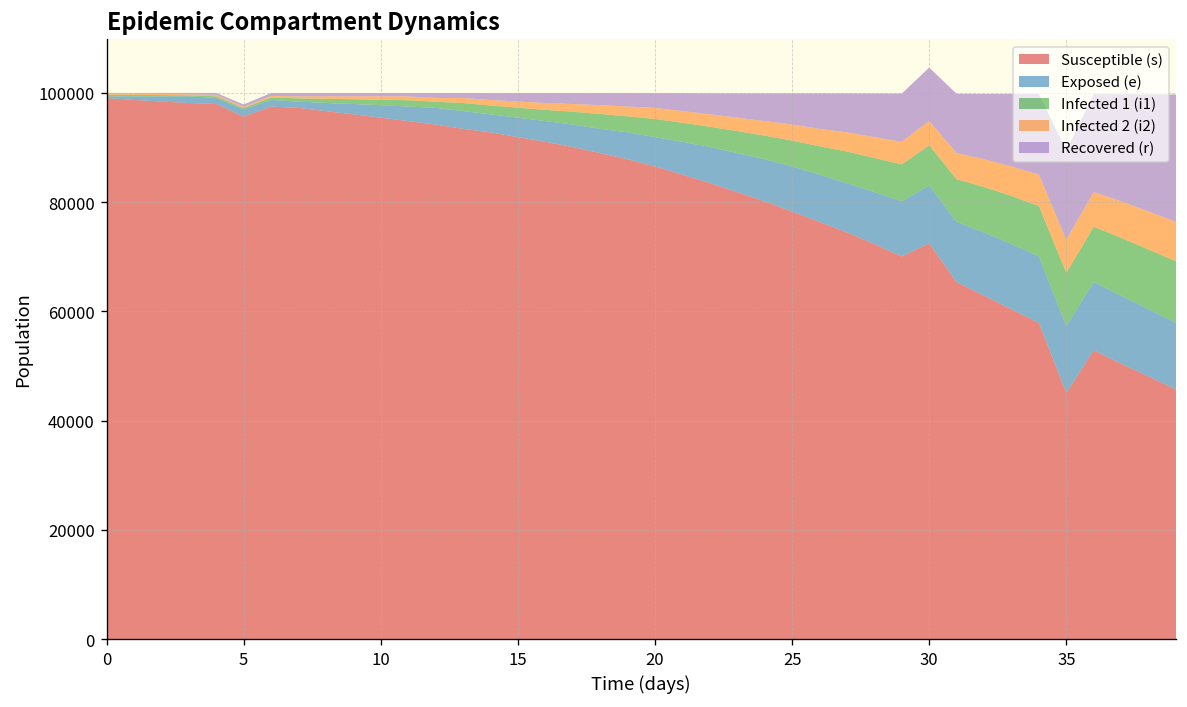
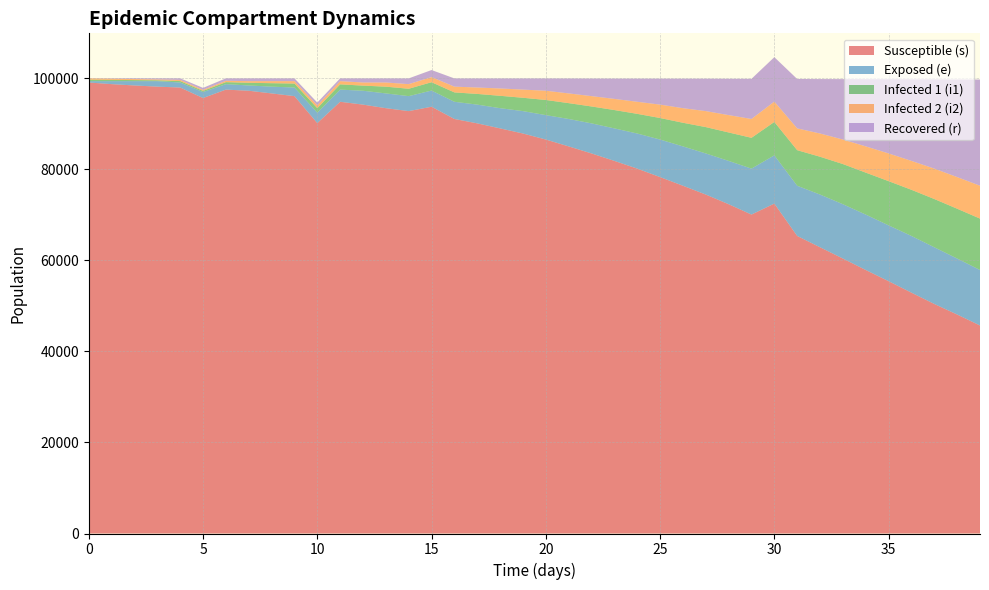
  {
    "Susceptible (s)": {
      "5": 96000,
-     "10": 95000,
-     "15": 92000,
+     "10": 90000,
+     "15": 94000,
      "20": 87000,
      "25": 78000,
      "30": 72000,
-     "35": 45000
+     "35": 55000
    }
  }
